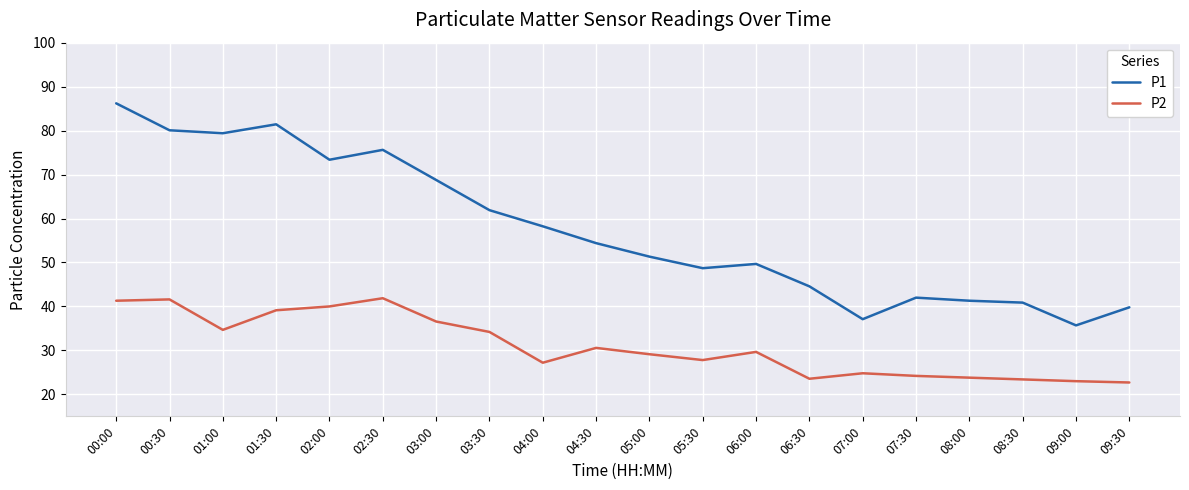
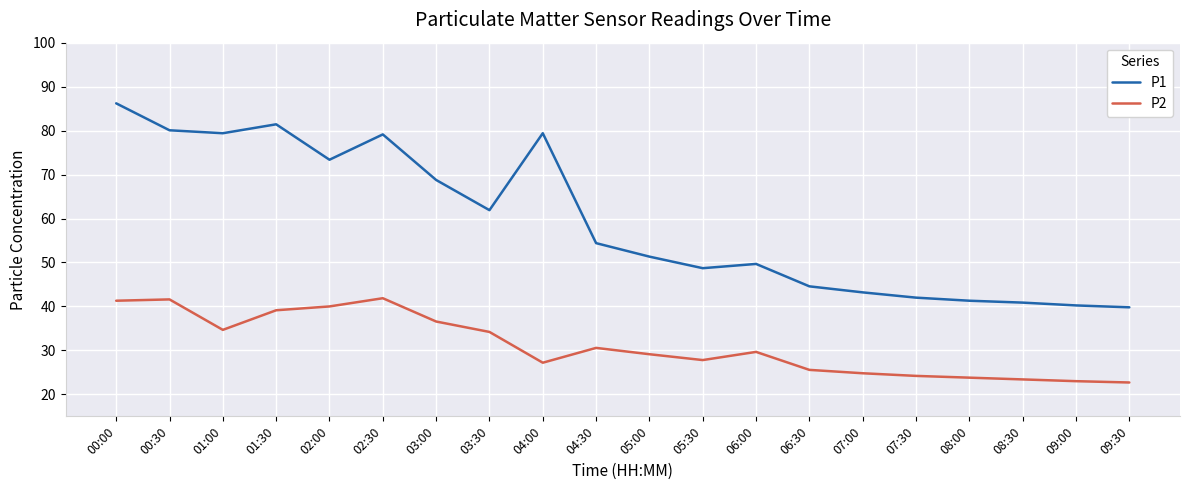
  {
    "P1": {
      "00:00": 86,
      "00:30": 80,
      "01:00": 79,
      "01:30": 81,
      "02:00": 73,
-     "02:30": 76,
+     "02:30": 79,
      "03:00": 69,
      "03:30": 62,
-     "04:00": 58,
+     "04:00": 79,
      "04:30": 54,
      "05:00": 51,
      "05:30": 49,
      "06:00": 50,
      "06:30": 45,
-     "07:00": 37,
+     "07:00": 43,
      "07:30": 42,
      "08:00": 41,
      "08:30": 41,
-     "09:00": 36,
+     "09:00": 40,
      "09:30": 40
    },
    "P2": {
      "00:00": 41,
      "00:30": 42,
      "01:00": 35,
      "01:30": 39,
      "02:00": 40,
      "02:30": 42,
      "03:00": 37,
      "03:30": 34,
      "04:00": 27,
      "04:30": 31,
      "05:00": 29,
      "05:30": 28,
      "06:00": 30,
-     "06:30": 24,
+     "06:30": 26,
      "07:00": 25,
      "07:30": 24,
      "08:00": 24,
      "08:30": 23,
      "09:00": 23,
      "09:30": 23
    }
  }
